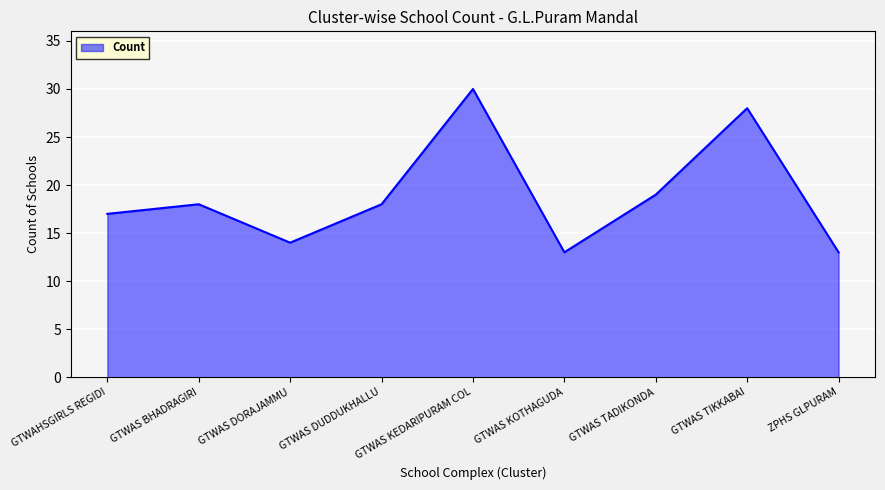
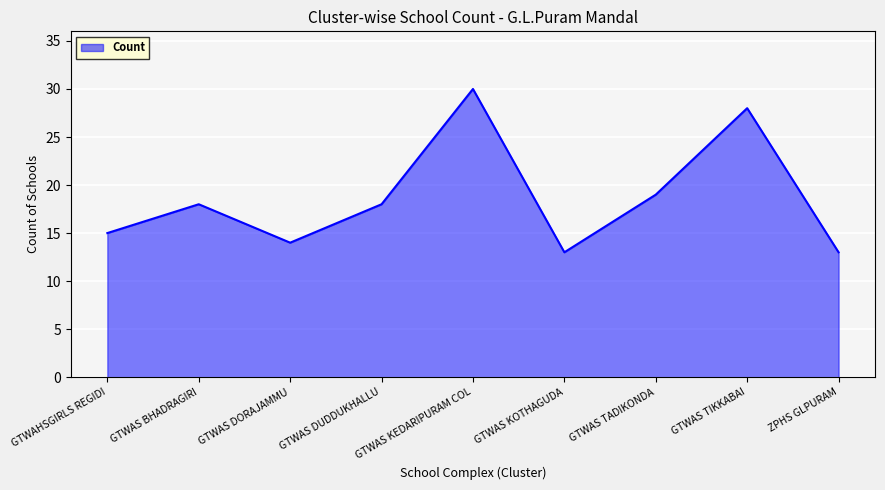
  {
-   "GTWAHSGIRLS REGIDI": 17,
+   "GTWAHSGIRLS REGIDI": 15,
    "GTWAS BHADRAGIRI": 18,
    "GTWAS DORAJAMMU": 14,
    "GTWAS DUDDUKHALLU": 18,
    "GTWAS KEDARIPURAM COL": 30,
    "GTWAS KOTHAGUDA": 13,
    "GTWAS TADIKONDA": 19,
    "GTWAS TIKKABAI": 28,
    "ZPHS GLPURAM": 13
  }
